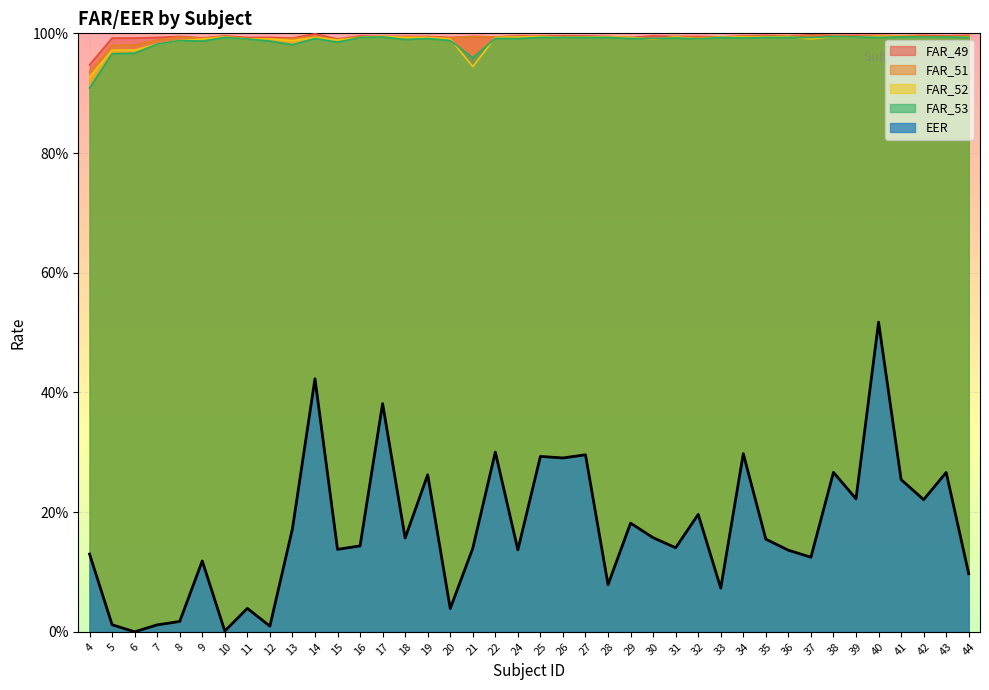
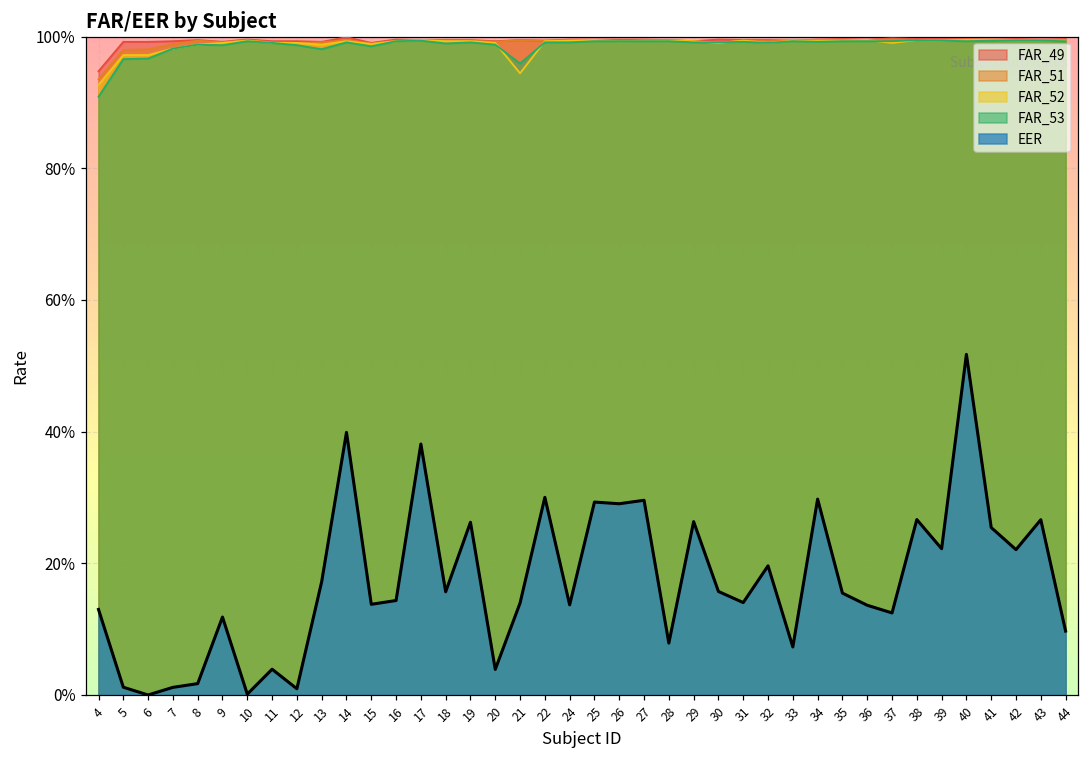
  {
    "FAR_52": {
      "4": "93%",
      "5": "97%",
      "6": "97%",
      "21": "94%"
    },
    "FAR_53": {
      "4": "91%",
      "5": "97%",
      "6": "97%",
      "13": "98%",
      "21": "96%"
    },
    "EER": {
      "4": "13%",
      "5": "1%",
      "6": "0%",
      "7": "1%",
      "8": "2%",
      "9": "12%",
      "10": "0%",
      "11": "4%",
      "12": "1%",
      "13": "17%",
-     "14": "42%",
+     "14": "40%",
      "15": "14%",
      "16": "14%",
      "17": "38%",
      "18": "16%",
      "19": "26%",
      "20": "4%",
      "21": "14%",
      "22": "30%",
      "24": "14%",
      "25": "29%",
      "26": "29%",
      "27": "30%",
      "28": "8%",
-     "29": "18%",
+     "29": "26%",
      "30": "16%",
      "31": "14%",
      "32": "20%",
      "33": "7%",
      "34": "30%",
      "35": "15%",
      "36": "14%",
      "37": "12%",
      "38": "27%",
      "39": "22%",
      "40": "52%",
      "41": "25%",
      "42": "22%",
      "43": "27%",
      "44": "10%"
    }
  }
